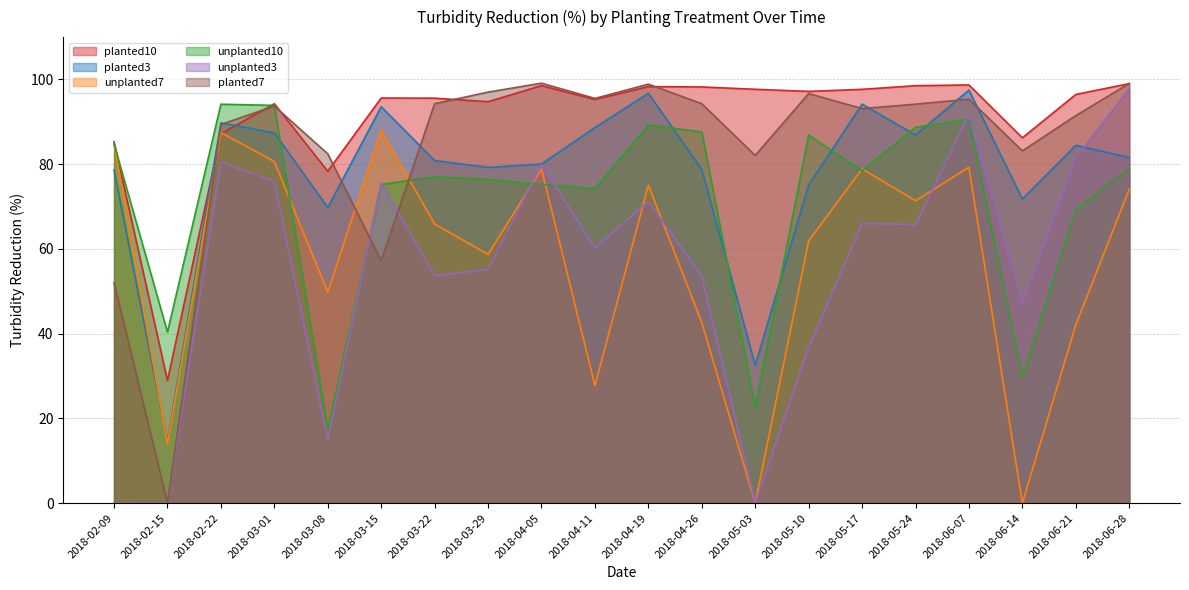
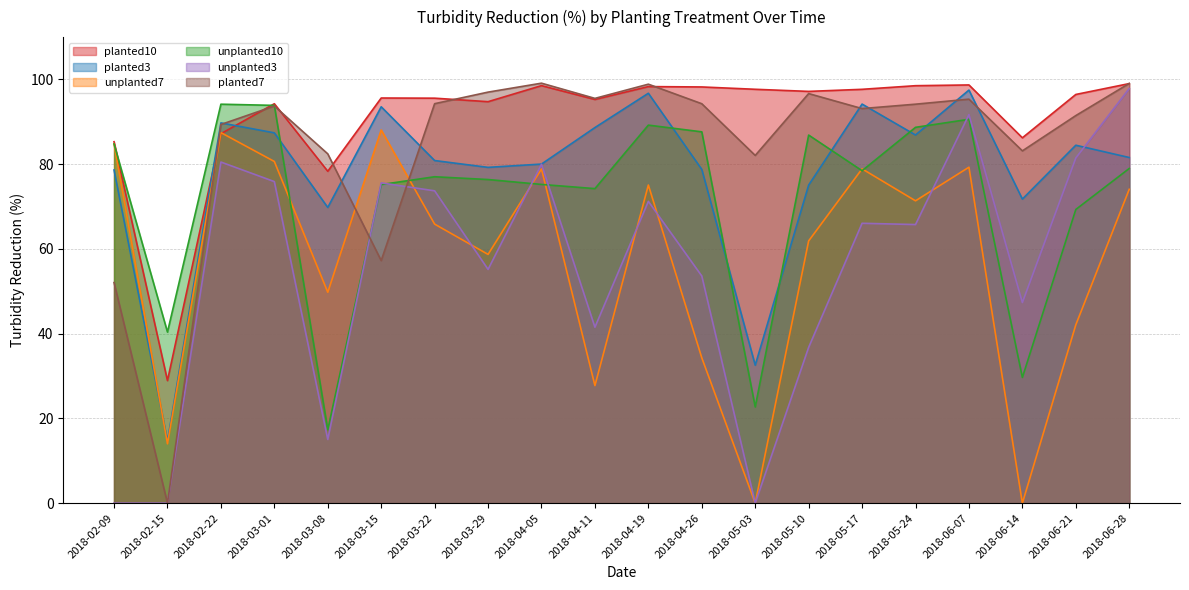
  {
    "planted10": {
      "2018-02-15": 29,
      "2018-03-08": 78,
      "2018-03-15": 96,
      "2018-03-22": 96,
      "2018-03-29": 95,
      "2018-04-26": 98,
      "2018-05-03": 98,
      "2018-05-17": 98,
      "2018-05-24": 99,
      "2018-06-07": 99,
      "2018-06-14": 86,
      "2018-06-21": 96
    },
    "planted3": {
      "2018-02-09": 79,
      "2018-02-15": 15,
      "2018-03-01": 87,
      "2018-03-08": 70,
      "2018-03-15": 94,
      "2018-03-22": 81,
      "2018-03-29": 79,
      "2018-04-11": 89,
      "2018-04-19": 97,
      "2018-04-26": 79,
      "2018-05-03": 33,
      "2018-05-10": 75,
      "2018-05-17": 94,
      "2018-05-24": 87,
      "2018-06-07": 98,
      "2018-06-14": 72,
      "2018-06-21": 84,
      "2018-06-28": 82
    },
    "unplanted7": {
      "2018-02-15": 14,
      "2018-03-01": 81,
      "2018-03-08": 50,
      "2018-03-15": 88,
      "2018-03-22": 66,
      "2018-03-29": 59,
      "2018-04-05": 79,
      "2018-04-11": 28,
      "2018-04-19": 75,
-     "2018-04-26": 43,
+     "2018-04-26": 34,
      "2018-05-10": 62,
      "2018-05-24": 71,
      "2018-06-07": 79,
      "2018-06-14": 0,
      "2018-06-21": 42,
      "2018-06-28": 74
    },
    "unplanted10": {
      "2018-02-15": 40,
      "2018-02-22": 94,
      "2018-03-08": 17,
      "2018-03-22": 77,
      "2018-03-29": 76,
      "2018-04-05": 75,
      "2018-04-11": 74,
      "2018-04-19": 89,
      "2018-04-26": 88,
      "2018-05-03": 23,
      "2018-05-10": 87,
      "2018-05-24": 89,
      "2018-06-07": 91,
      "2018-06-14": 30,
      "2018-06-21": 69,
      "2018-06-28": 79
    },
    "unplanted3": {
      "2018-02-09": 0,
      "2018-02-22": 81,
      "2018-03-01": 76,
      "2018-03-08": 15,
-     "2018-03-22": 54,
+     "2018-03-22": 74,
      "2018-03-29": 55,
-     "2018-04-11": 60,
+     "2018-04-11": 42,
      "2018-04-19": 71,
      "2018-04-26": 54,
      "2018-05-10": 37,
      "2018-05-17": 66,
      "2018-05-24": 66,
      "2018-06-07": 92,
      "2018-06-14": 47,
      "2018-06-21": 81,
      "2018-06-28": 98
    },
    "planted7": {
      "2018-02-09": 52,
      "2018-03-08": 82,
      "2018-03-15": 57,
      "2018-03-22": 94,
      "2018-03-29": 97,
      "2018-04-26": 94,
      "2018-05-03": 82,
      "2018-05-17": 93,
      "2018-05-24": 94,
      "2018-06-07": 95,
      "2018-06-14": 83,
      "2018-06-21": 91
    }
  }
